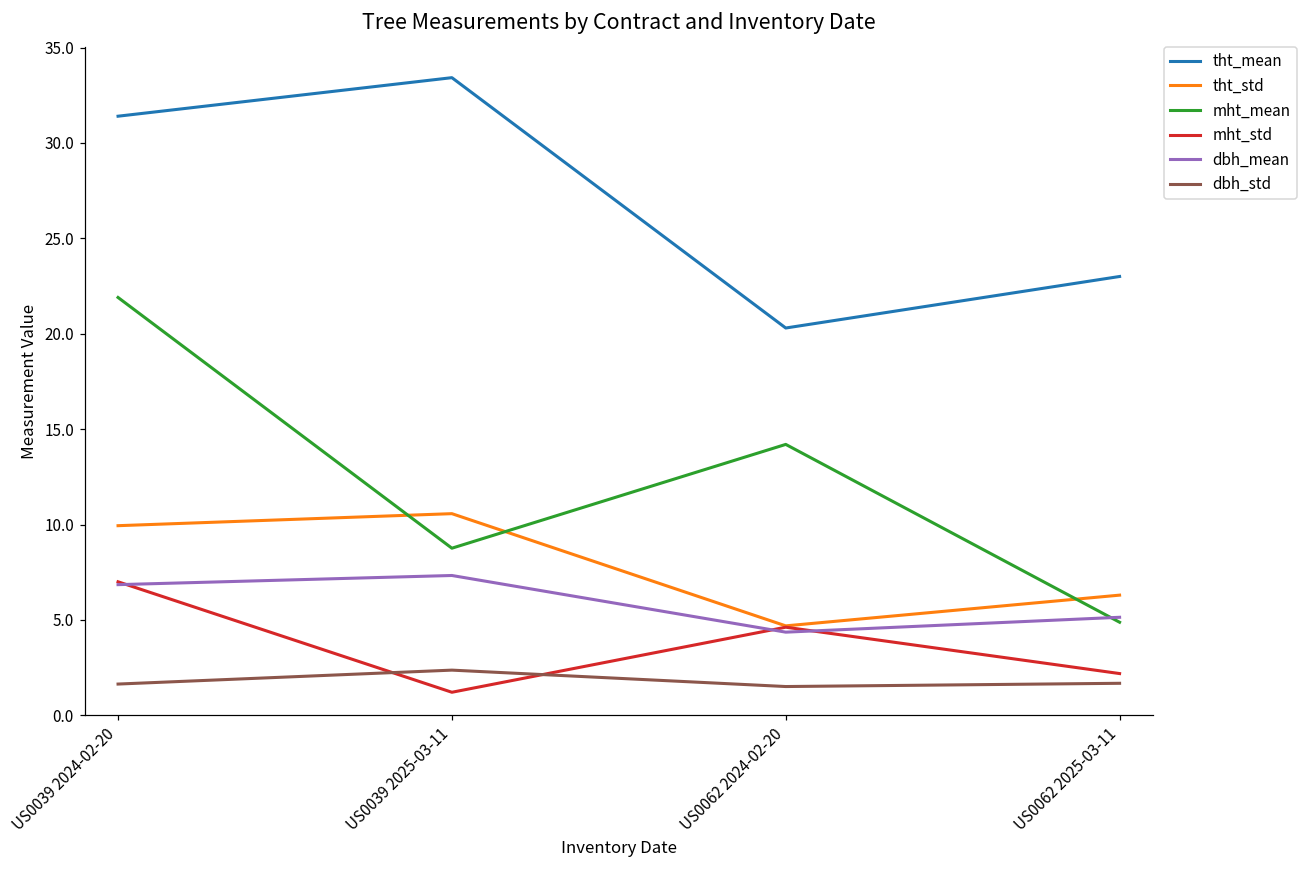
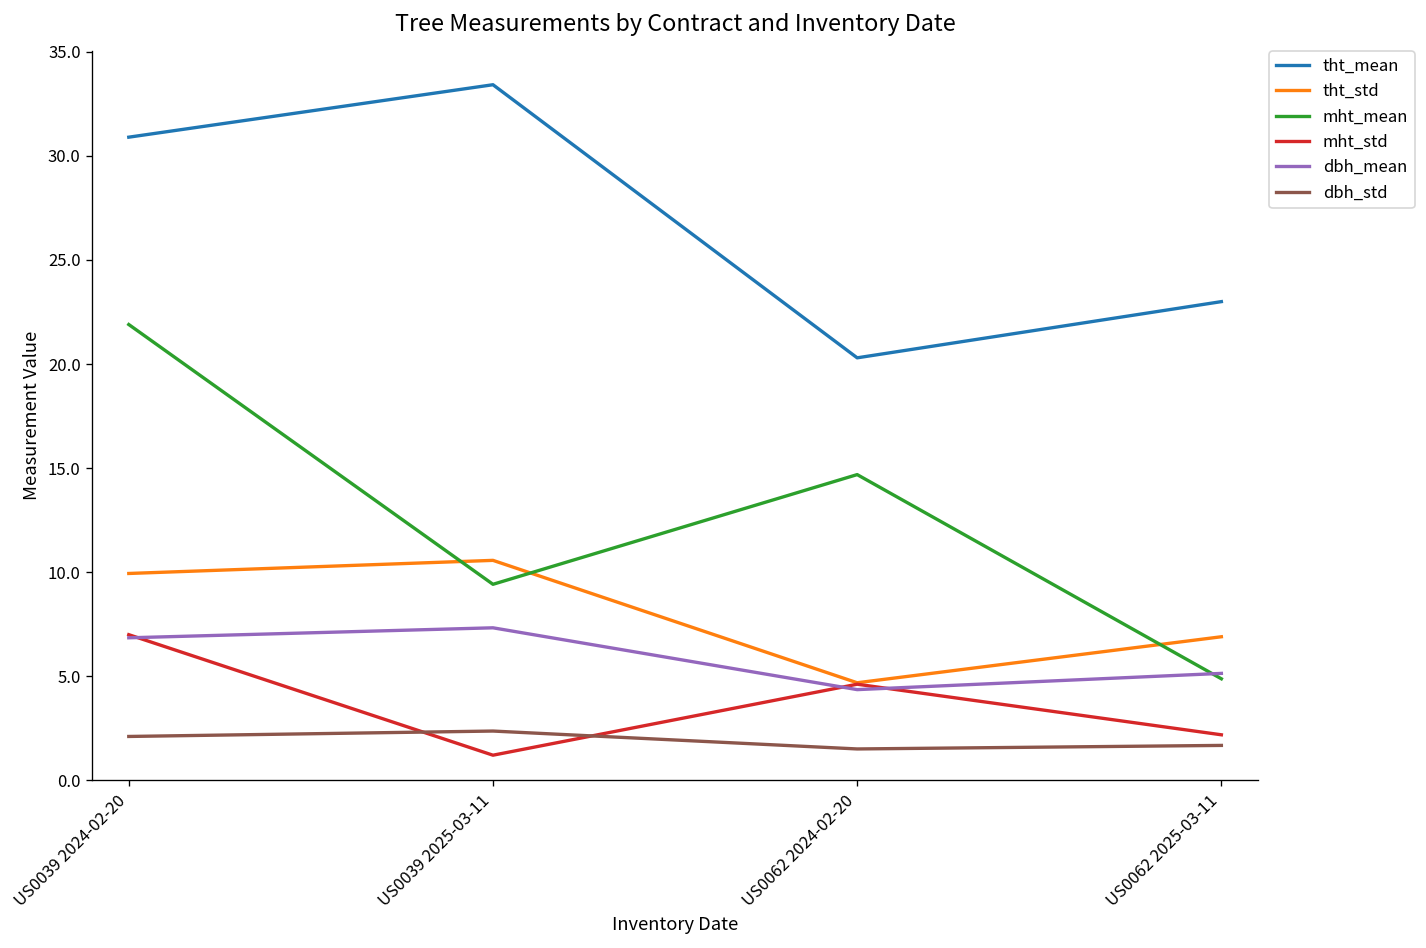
  {
    "tht_mean": {
-     "US0039 2024-02-20": 31.4,
+     "US0039 2024-02-20": 30.9,
      "US0039 2025-03-11": 33.4,
      "US0062 2024-02-20": 20.3,
      "US0062 2025-03-11": 23.0
    },
    "tht_std": {
      "US0039 2024-02-20": 9.9,
      "US0039 2025-03-11": 10.6,
-     "US0062 2025-03-11": 6.3
+     "US0062 2025-03-11": 6.9
    },
    "mht_mean": {
      "US0039 2024-02-20": 21.9,
-     "US0039 2025-03-11": 8.8,
-     "US0062 2024-02-20": 14.2,
+     "US0039 2025-03-11": 9.4,
+     "US0062 2024-02-20": 14.7,
      "US0062 2025-03-11": 4.9
    },
    "mht_std": {
      "US0039 2024-02-20": 7.0,
      "US0039 2025-03-11": 1.2,
      "US0062 2025-03-11": 2.2
    },
    "dbh_mean": {
      "US0039 2024-02-20": 6.9,
      "US0039 2025-03-11": 7.3,
      "US0062 2024-02-20": 4.4,
      "US0062 2025-03-11": 5.1
    },
    "dbh_std": {
-     "US0039 2024-02-20": 1.6,
+     "US0039 2024-02-20": 2.1,
      "US0039 2025-03-11": 2.4,
      "US0062 2024-02-20": 1.5,
      "US0062 2025-03-11": 1.7
    }
  }
